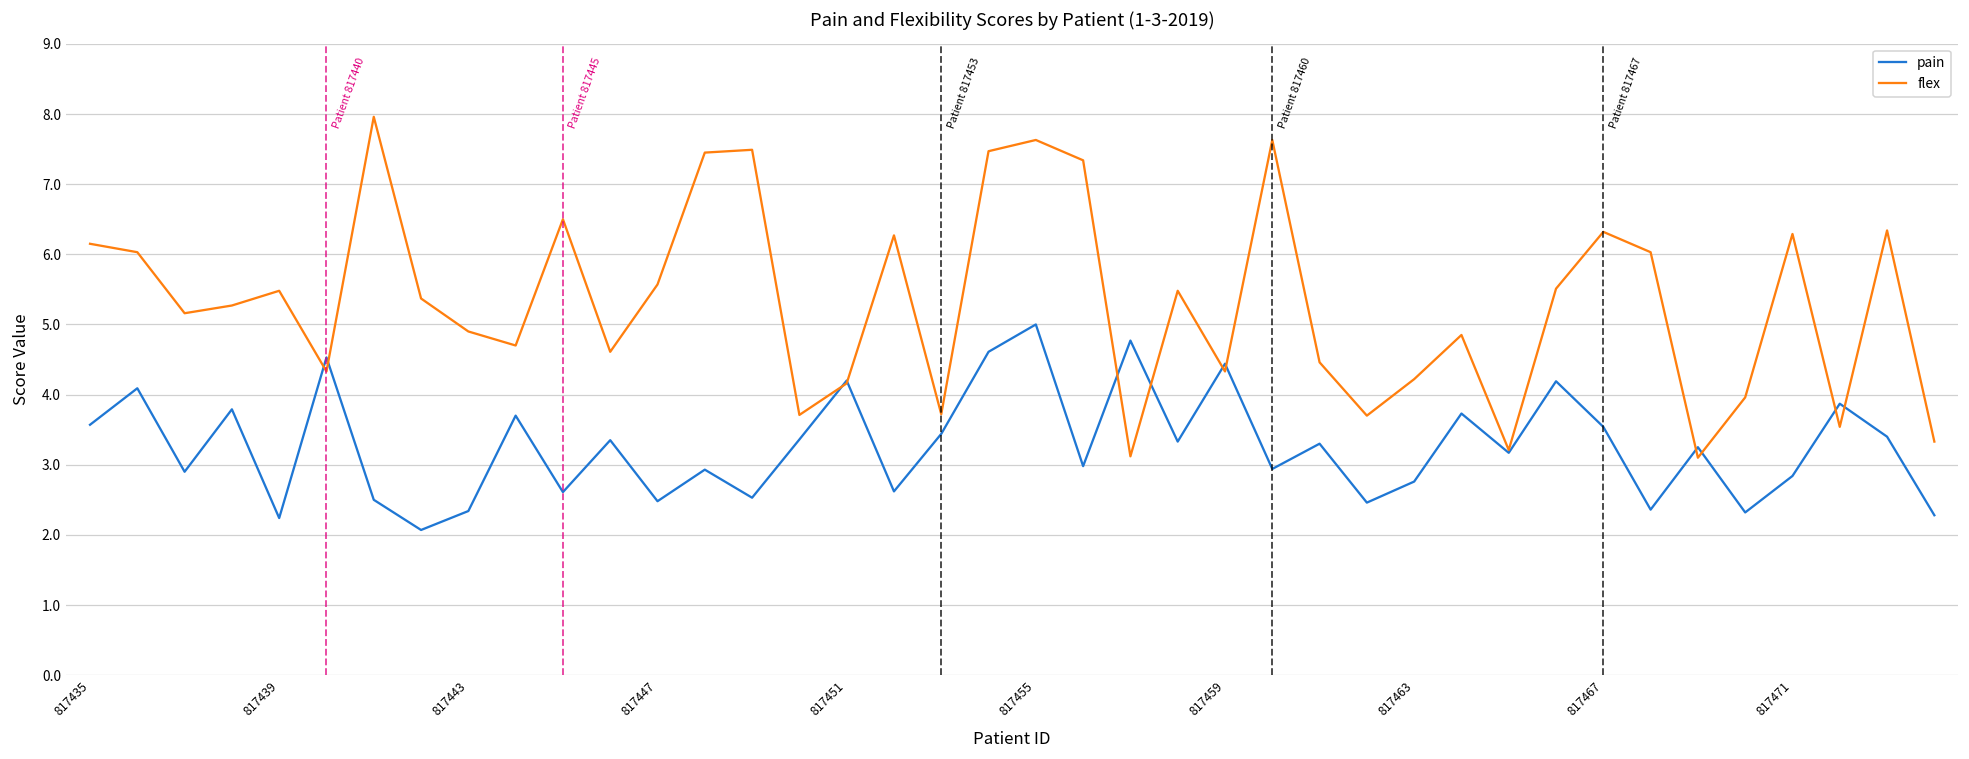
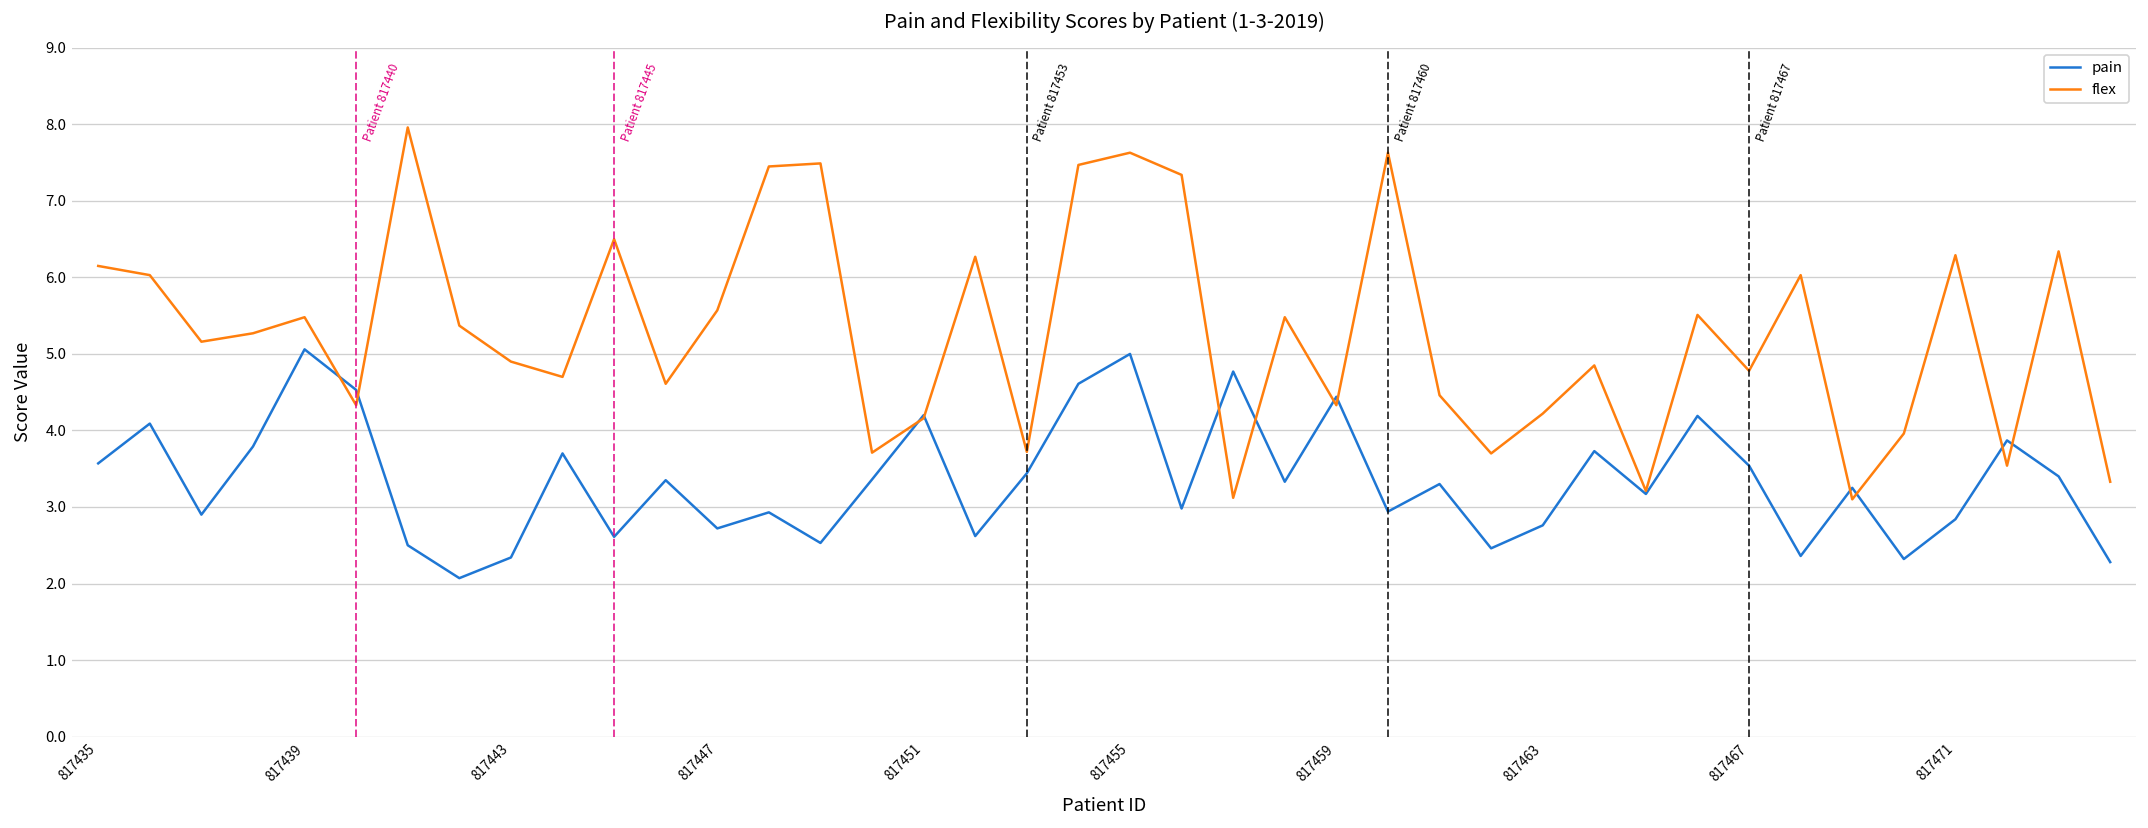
  {
    "pain": {
      "817435": 3.6,
-     "817439": 2.2,
+     "817439": 5.1,
      "817443": 2.3,
-     "817447": 2.5,
+     "817447": 2.7,
      "817455": 5.0,
      "817459": 4.4,
      "817463": 2.8,
      "817467": 3.5,
      "817471": 2.8
    },
    "flex": {
      "817435": 6.2,
      "817439": 5.5,
      "817443": 4.9,
      "817447": 5.6,
      "817455": 7.6,
      "817459": 4.3,
      "817463": 4.2,
-     "817467": 6.3,
+     "817467": 4.8,
      "817471": 6.3
    }
  }
